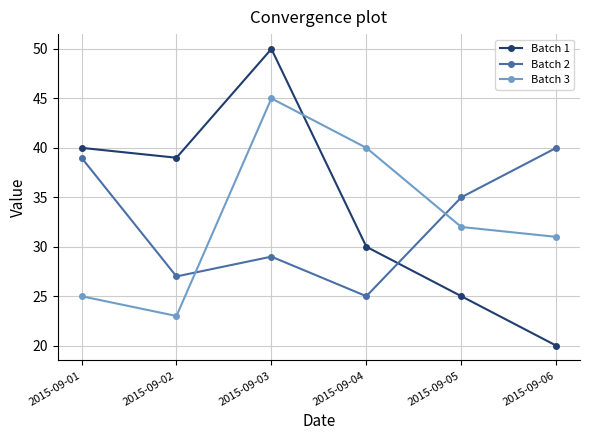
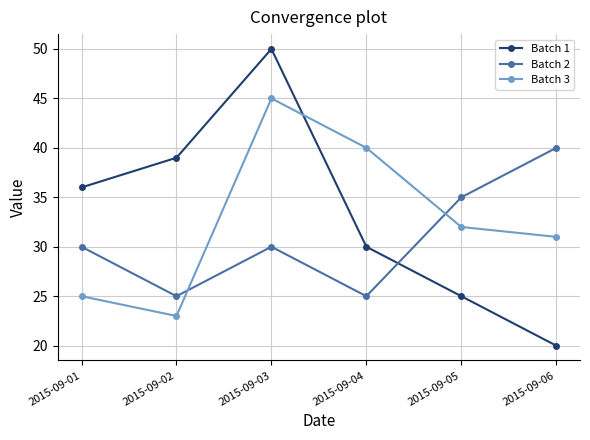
  {
    "Batch 1": {
-     "2015-09-01": 40,
+     "2015-09-01": 36,
      "2015-09-02": 39,
      "2015-09-03": 50,
      "2015-09-04": 30,
      "2015-09-05": 25,
      "2015-09-06": 20
    },
    "Batch 2": {
-     "2015-09-01": 39,
-     "2015-09-02": 27,
-     "2015-09-03": 29,
+     "2015-09-01": 30,
+     "2015-09-02": 25,
+     "2015-09-03": 30,
      "2015-09-04": 25,
      "2015-09-05": 35,
      "2015-09-06": 40
    },
    "Batch 3": {
      "2015-09-01": 25,
      "2015-09-02": 23,
      "2015-09-03": 45,
      "2015-09-04": 40,
      "2015-09-05": 32,
      "2015-09-06": 31
    }
  }
